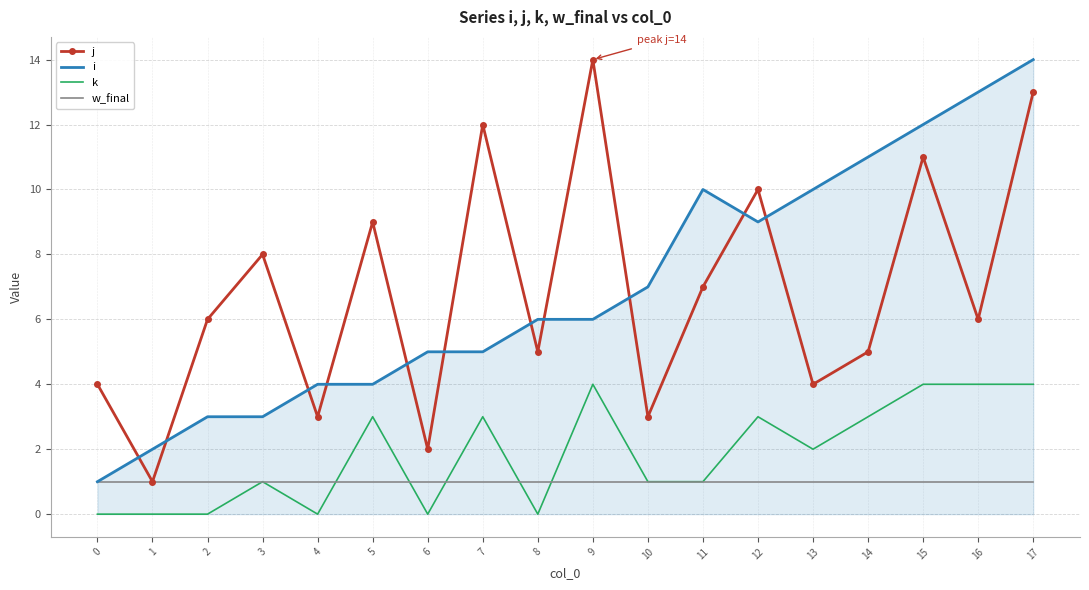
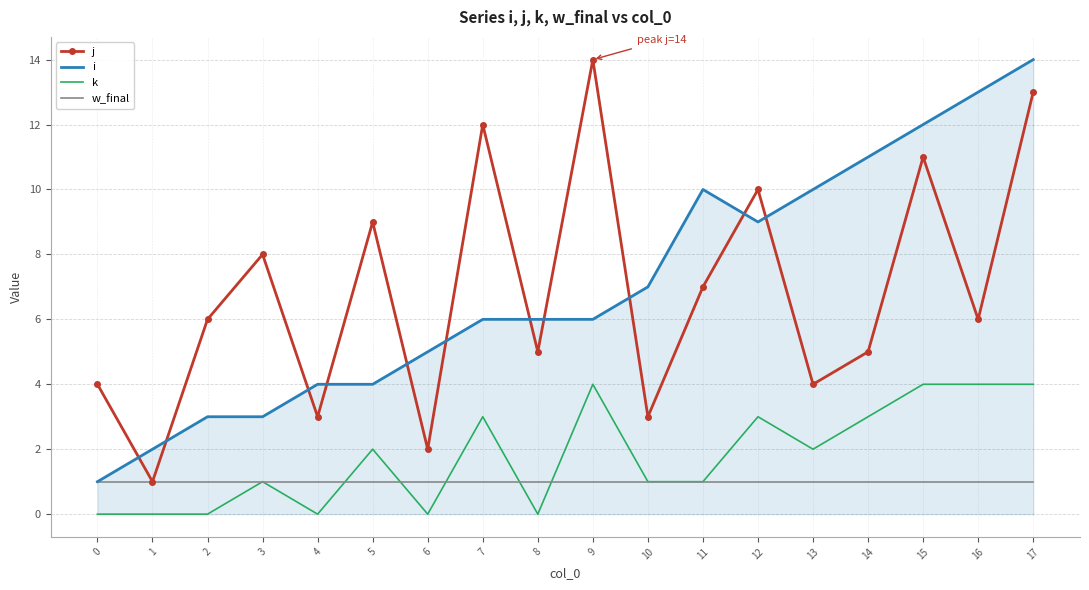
  {
    "j": {
      "9": 14
    },
    "i": {
      "1": 2,
      "2": 3,
      "3": 3,
      "4": 4,
      "5": 4,
      "6": 5,
-     "7": 5,
+     "7": 6,
      "8": 6,
      "9": 6,
      "10": 7,
      "11": 10,
      "12": 9,
      "13": 10,
      "14": 11,
      "15": 12,
      "16": 13,
      "17": 14
    },
    "k": {
      "0": 0,
      "1": 0,
      "2": 0,
      "4": 0,
-     "5": 3,
+     "5": 2,
      "6": 0,
      "7": 3,
      "8": 0,
      "9": 4,
      "12": 3,
      "13": 2,
      "14": 3,
      "15": 4,
      "16": 4,
      "17": 4
    },
    "w_final": {
      "2": 1,
      "4": 1,
      "5": 1,
      "6": 1,
      "7": 1,
      "8": 1,
      "9": 1,
      "12": 1,
      "13": 1,
      "14": 1,
      "15": 1,
      "16": 1,
      "17": 1
    }
  }
